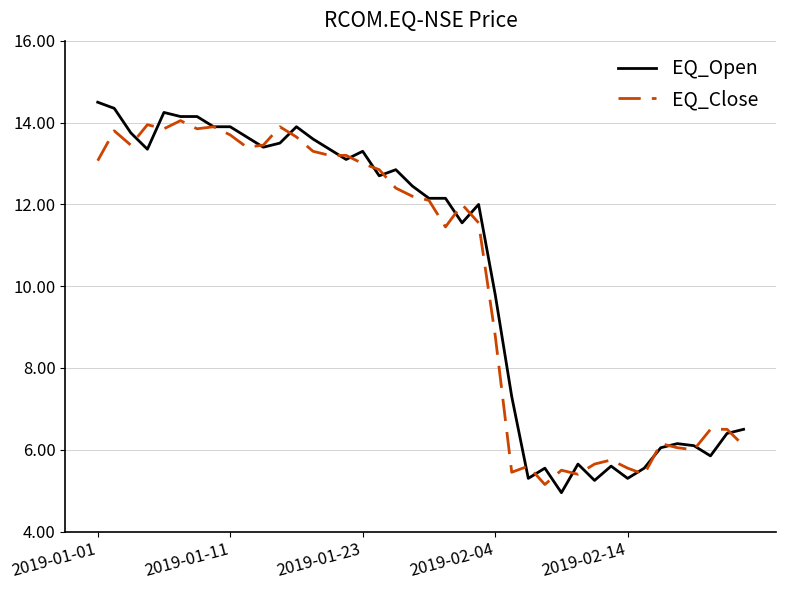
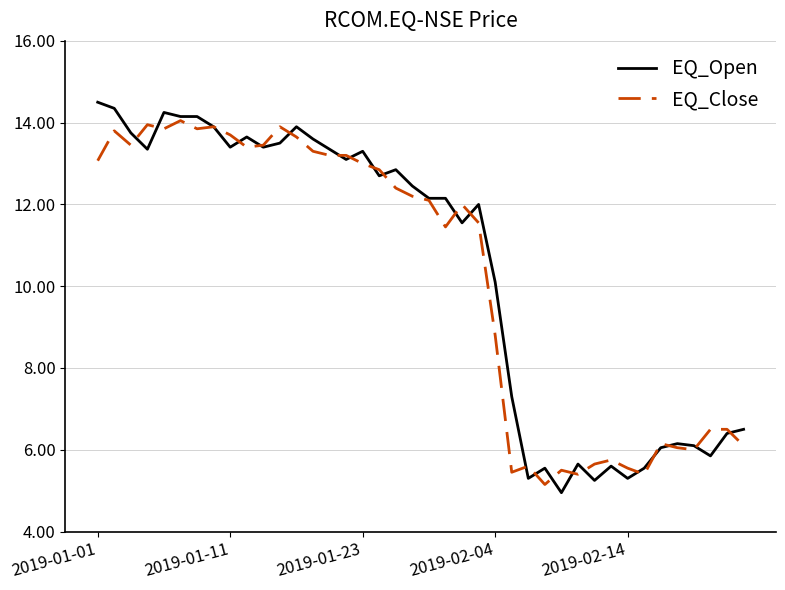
  {
    "EQ_Open": {
      "2019-01-01": 14.5,
-     "2019-01-11": 13.9,
+     "2019-01-11": 13.4,
      "2019-01-23": 13.3,
-     "2019-02-04": 9.8,
+     "2019-02-04": 10.1,
      "2019-02-14": 5.3
    },
    "EQ_Close": {
      "2019-01-01": 13.1,
      "2019-01-11": 13.7,
      "2019-01-23": 13.0,
      "2019-02-04": 8.8,
      "2019-02-14": 5.6
    }
  }
